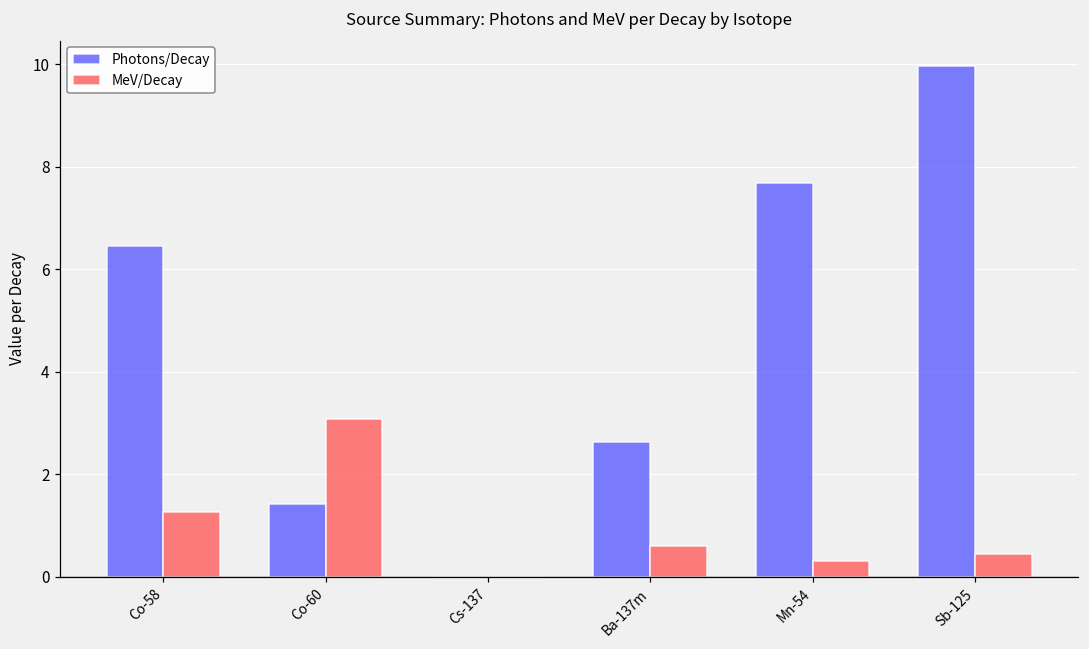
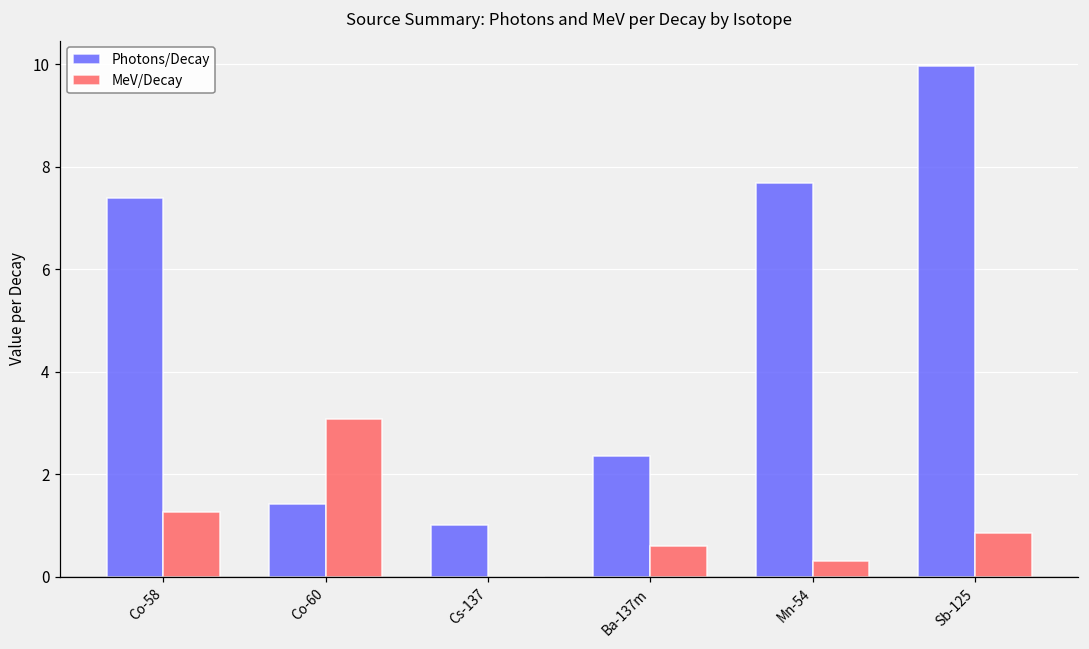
  {
    "Photons/Decay": {
-     "Co-58": 6.4,
+     "Co-58": 7.4,
      "Co-60": 1.4,
-     "Cs-137": 0,
-     "Ba-137m": 2.6,
+     "Cs-137": 1,
+     "Ba-137m": 2.4,
      "Mn-54": 7.7,
      "Sb-125": 10.0
    },
    "MeV/Decay": {
      "Co-58": 1.3,
      "Co-60": 3.1,
      "Ba-137m": 0.6,
      "Mn-54": 0.3,
-     "Sb-125": 0.4
+     "Sb-125": 0.9
    }
  }
